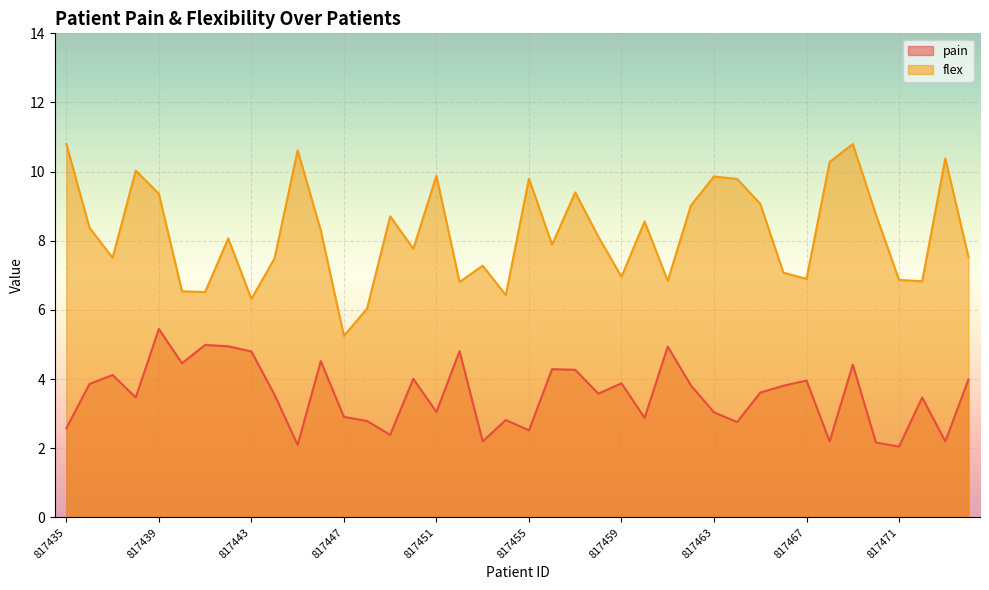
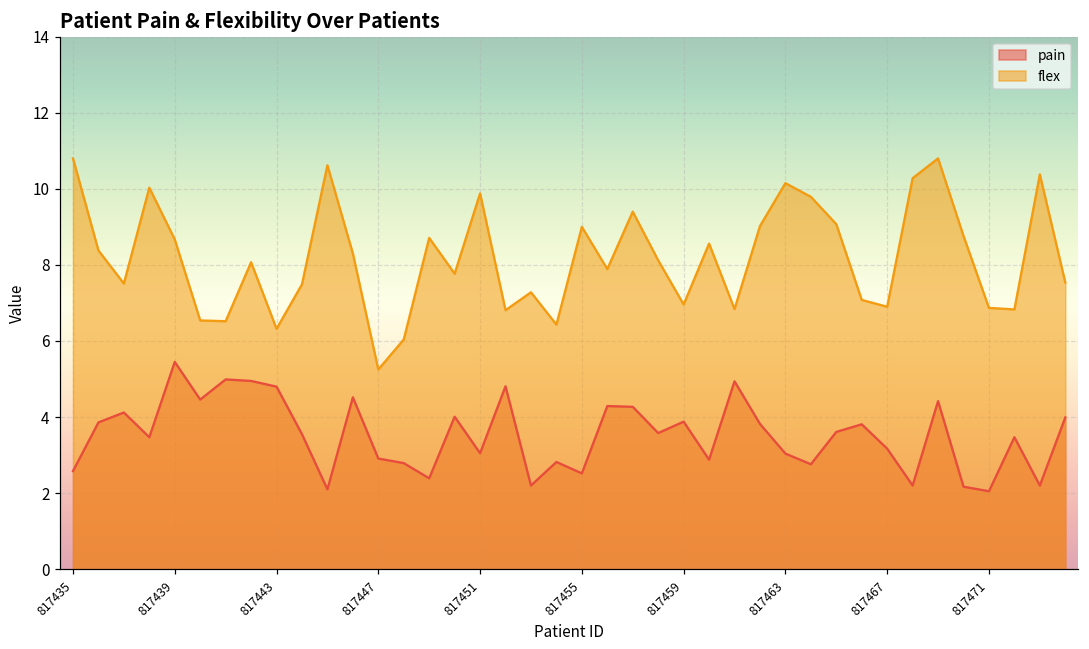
  {
    "pain": {
      "817435": 2.6,
      "817439": 5.5,
      "817443": 4.8,
      "817447": 2.9,
      "817451": 3.1,
      "817455": 2.5,
      "817459": 3.9,
      "817463": 3.0,
-     "817467": 4.0,
+     "817467": 3.2,
      "817471": 2.1
    },
    "flex": {
      "817435": 10.8,
-     "817439": 9.4,
+     "817439": 8.7,
      "817443": 6.3,
      "817447": 5.3,
      "817451": 9.9,
-     "817455": 9.8,
+     "817455": 9.0,
      "817459": 7.0,
-     "817463": 9.9,
+     "817463": 10.2,
      "817467": 6.9,
      "817471": 6.9
    }
  }
